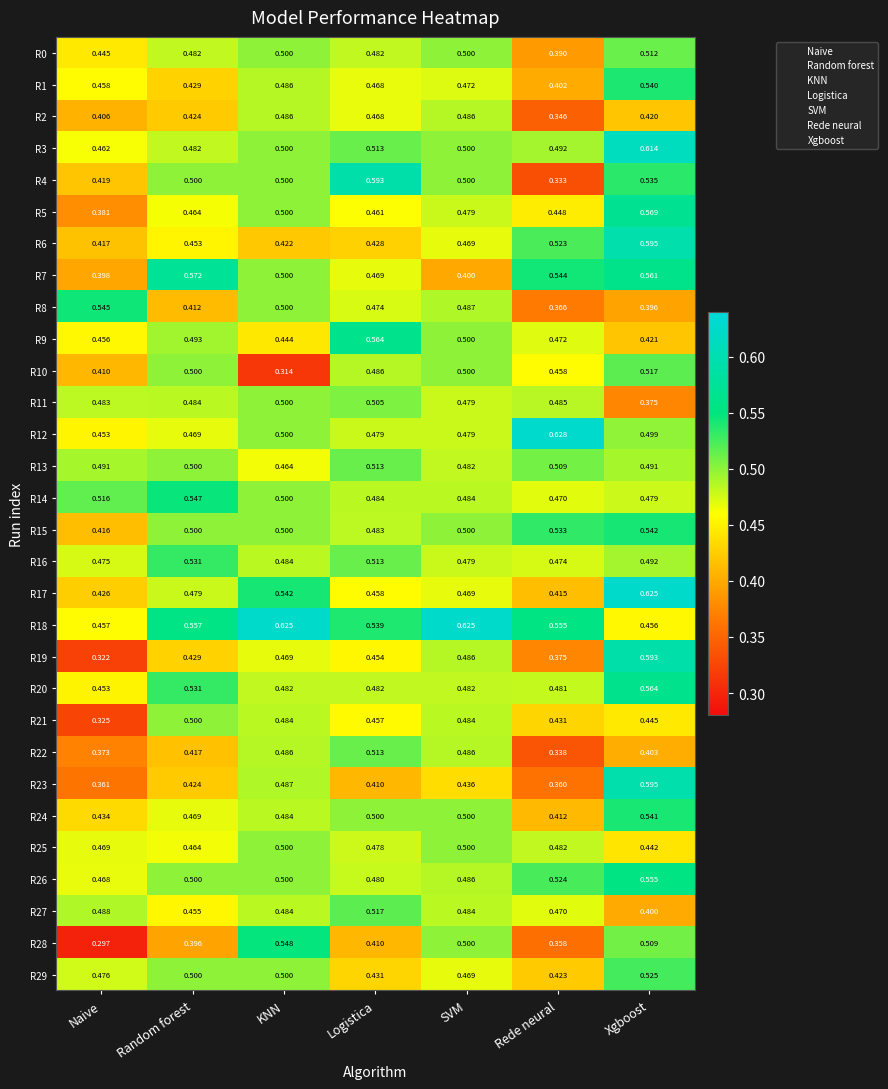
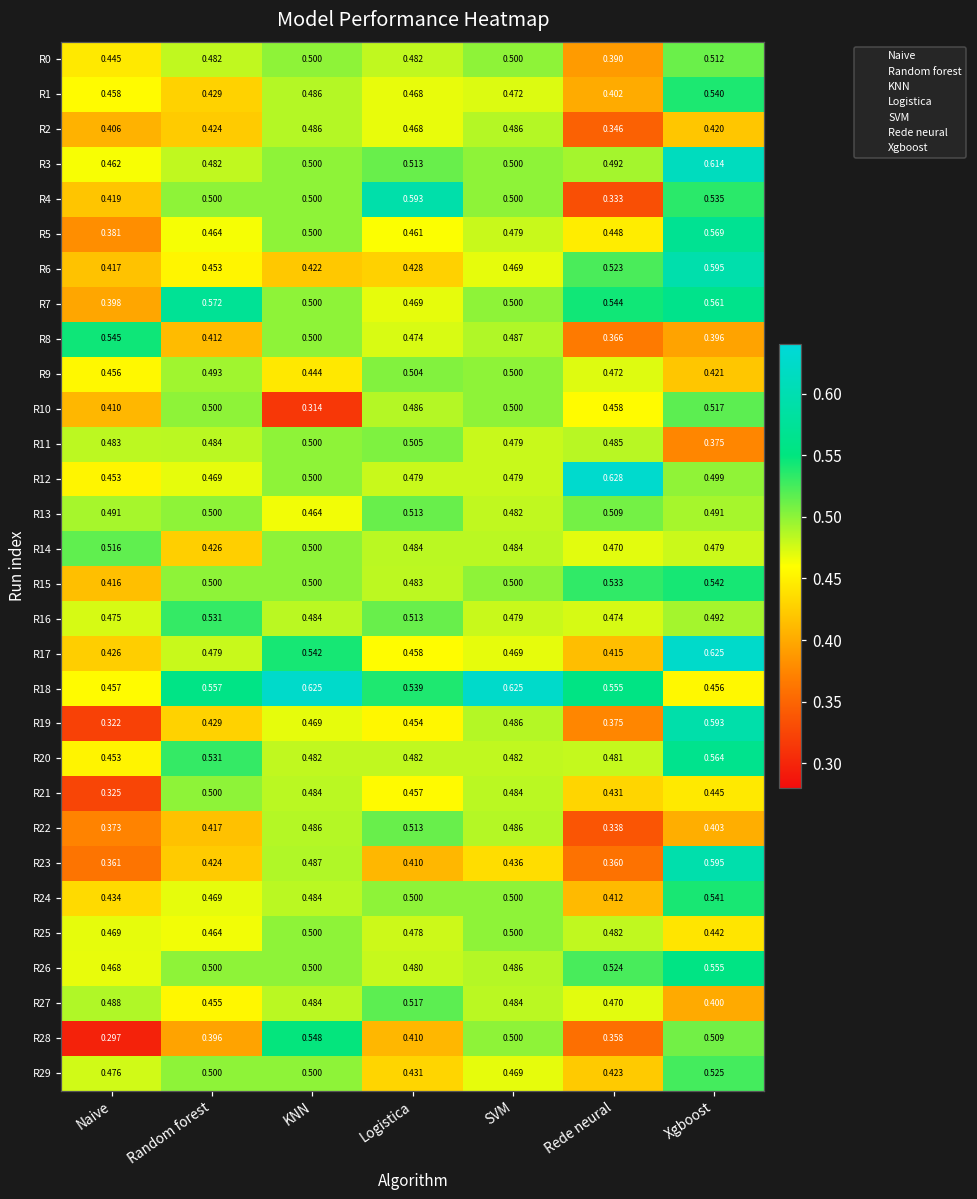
  {
    "R7": {
      "Naive": 0.398,
      "Random forest": 0.572,
      "KNN": 0.500,
      "Logistica": 0.469,
-     "SVM": 0.400,
+     "SVM": 0.500,
      "Rede neural": 0.544,
      "Xgboost": 0.561
    },
    "R9": {
      "Naive": 0.456,
      "Random forest": 0.493,
      "KNN": 0.444,
-     "Logistica": 0.564,
+     "Logistica": 0.504,
      "SVM": 0.500,
      "Rede neural": 0.472,
      "Xgboost": 0.421
    },
    "R14": {
      "Naive": 0.516,
-     "Random forest": 0.547,
+     "Random forest": 0.426,
      "KNN": 0.500,
      "Logistica": 0.484,
      "SVM": 0.484,
      "Rede neural": 0.470,
      "Xgboost": 0.479
    }
  }
